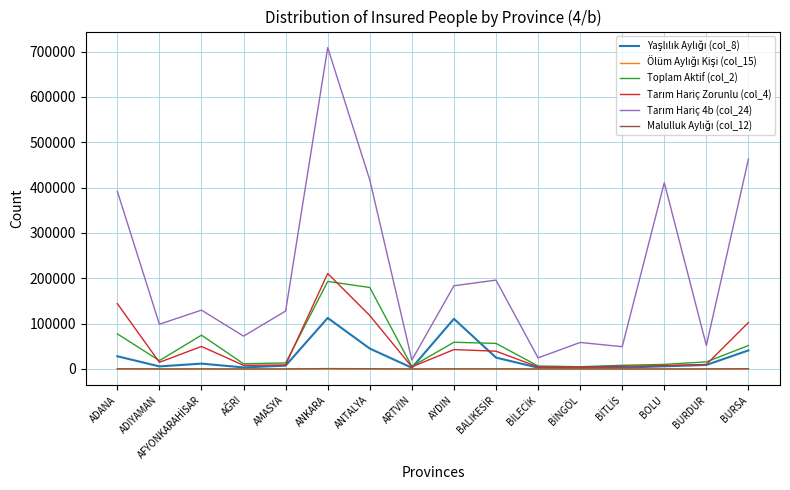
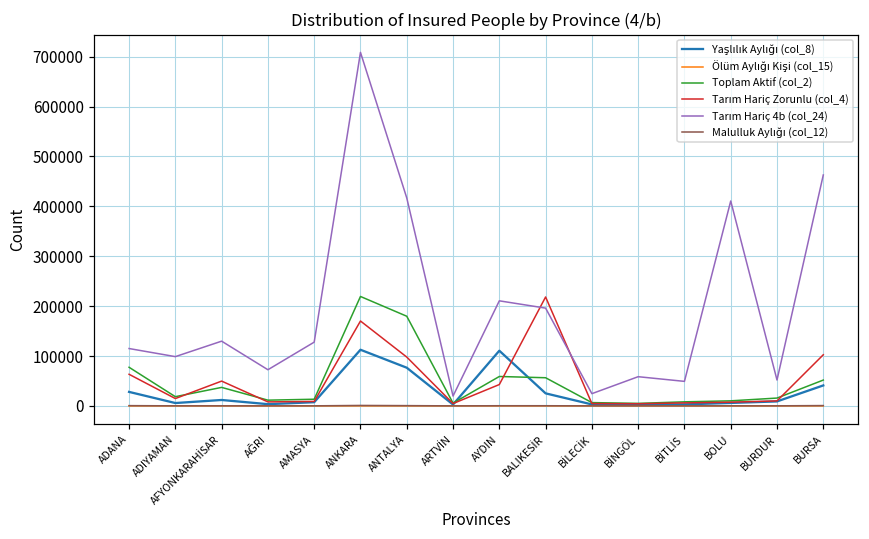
  {
    "Yaşlılık Aylığı (col_8)": {
      "ADANA": 30000,
      "AFYONKARAHİSAR": 10000,
      "ANKARA": 110000,
-     "ANTALYA": 50000,
+     "ANTALYA": 80000,
      "AYDIN": 110000,
      "BALIKESİR": 30000,
      "BURSA": 40000
    },
    "Malulluk Aylığı (col_12)": {
      "ADANA": 0,
      "ADIYAMAN": 0,
      "AFYONKARAHİSAR": 0,
      "AMASYA": 0,
      "ANKARA": 0,
      "ANTALYA": 0,
      "AYDIN": 0,
      "BALIKESİR": 0,
      "BOLU": 0,
      "BURDUR": 0,
      "BURSA": 0
    },
    "Toplam Aktif (col_2)": {
      "ADANA": 80000,
-     "AFYONKARAHİSAR": 70000,
-     "ANKARA": 190000,
+     "AFYONKARAHİSAR": 40000,
+     "ANKARA": 220000,
      "ANTALYA": 180000,
      "AYDIN": 60000,
      "BALIKESİR": 60000,
      "BURDUR": 20000,
      "BURSA": 50000
    },
    "Tarım Hariç Zorunlu (col_4)": {
-     "ADANA": 140000,
+     "ADANA": 60000,
      "AFYONKARAHİSAR": 50000,
-     "ANKARA": 210000,
-     "ANTALYA": 120000,
+     "ANKARA": 170000,
+     "ANTALYA": 100000,
      "AYDIN": 40000,
-     "BALIKESİR": 40000,
+     "BALIKESİR": 220000,
      "BURSA": 100000
    },
    "Tarım Hariç 4b (col_24)": {
-     "ADANA": 390000,
+     "ADANA": 110000,
      "ADIYAMAN": 100000,
      "AFYONKARAHİSAR": 130000,
      "AĞRI": 70000,
      "AMASYA": 130000,
      "ANKARA": 710000,
      "ANTALYA": 420000,
      "ARTVİN": 20000,
-     "AYDIN": 180000,
+     "AYDIN": 210000,
      "BALIKESİR": 200000,
      "BİLECİK": 20000,
      "BİNGÖL": 60000,
      "BİTLİS": 50000,
      "BOLU": 410000,
      "BURDUR": 50000,
      "BURSA": 460000
    }
  }
